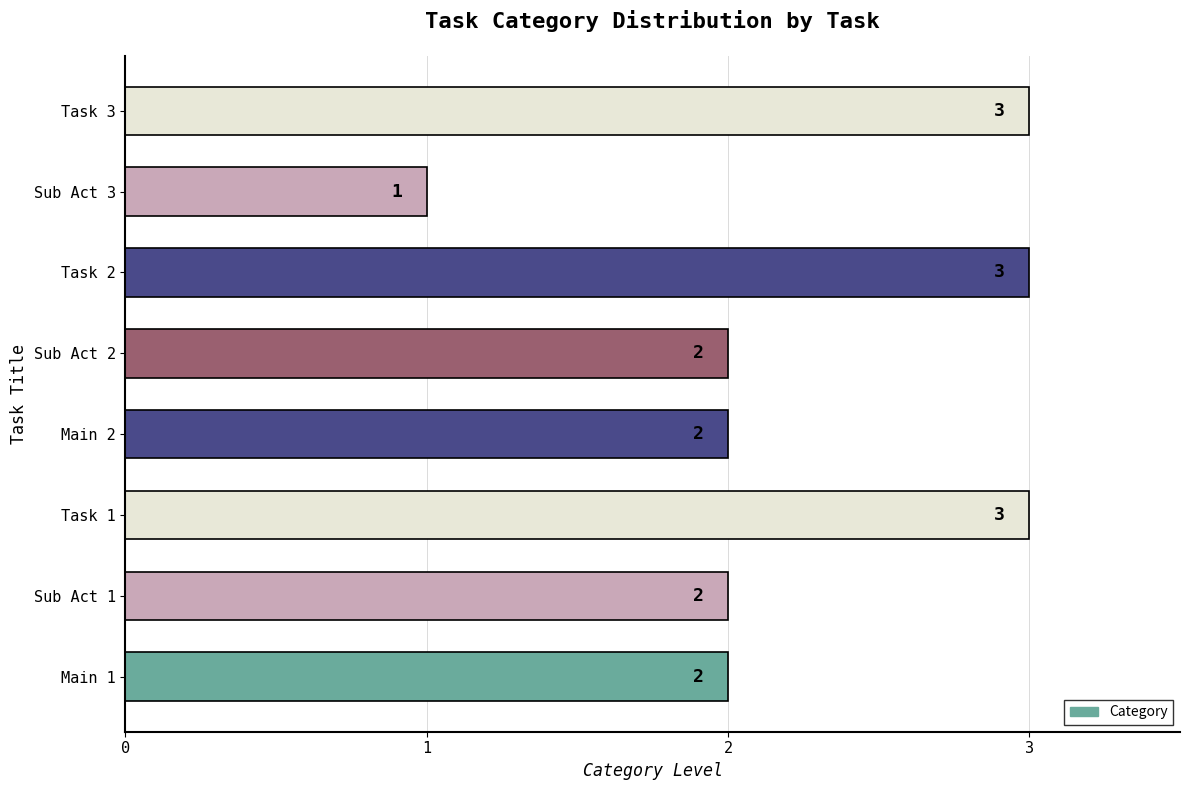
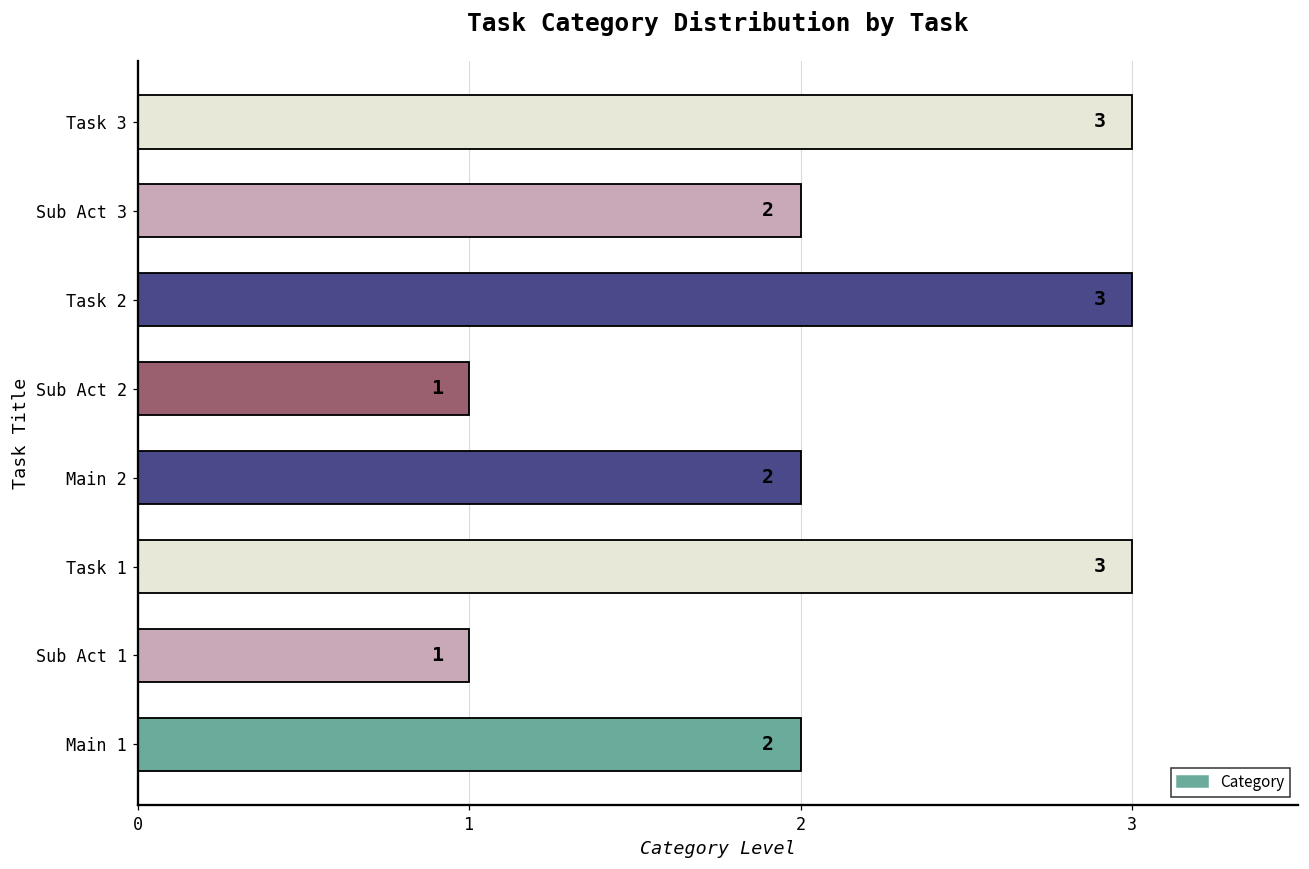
  {
    "Task 3": 3,
-   "Sub Act 3": 1,
+   "Sub Act 3": 2,
    "Task 2": 3,
-   "Sub Act 2": 2,
+   "Sub Act 2": 1,
    "Main 2": 2,
    "Task 1": 3,
-   "Sub Act 1": 2,
+   "Sub Act 1": 1,
    "Main 1": 2
  }
